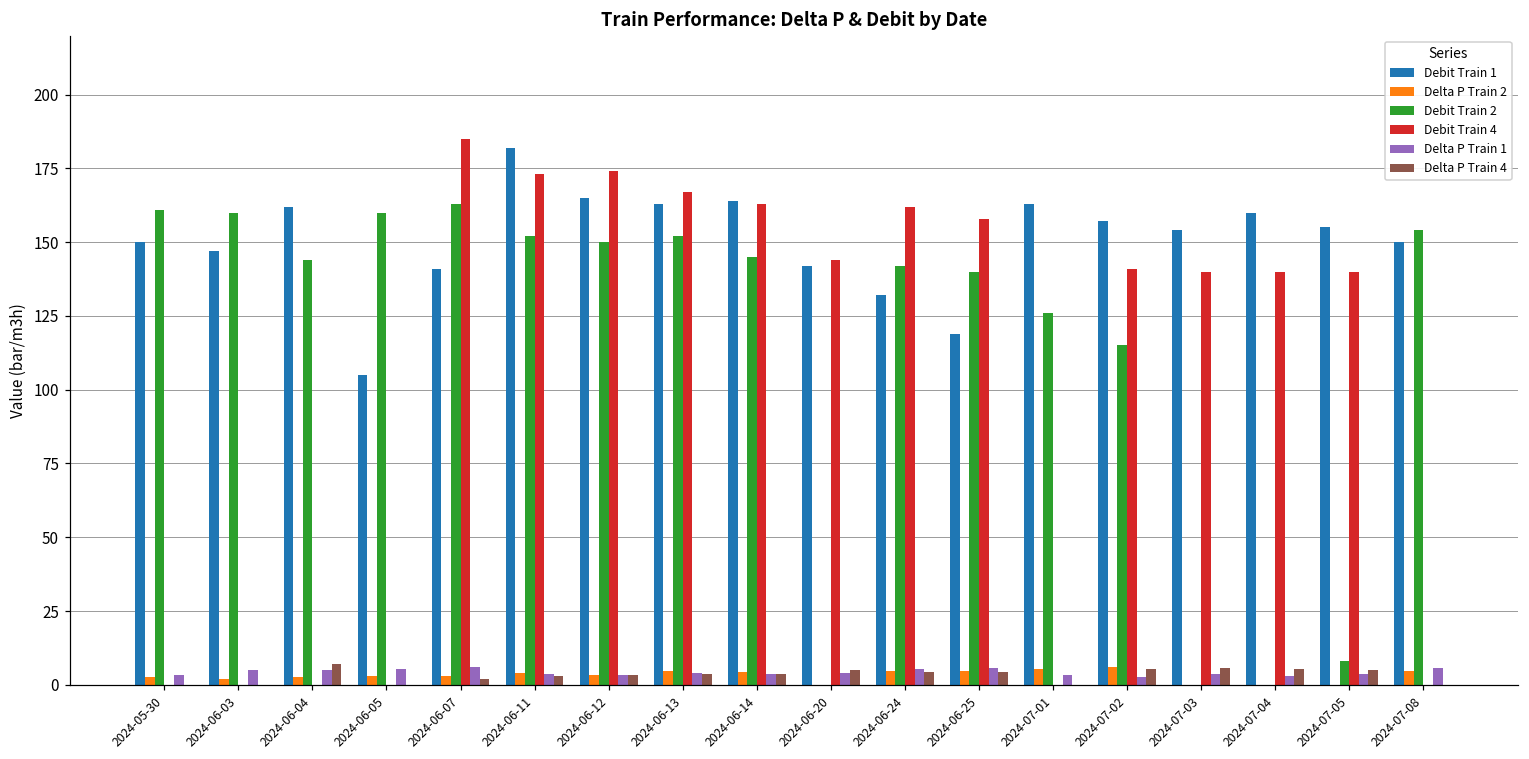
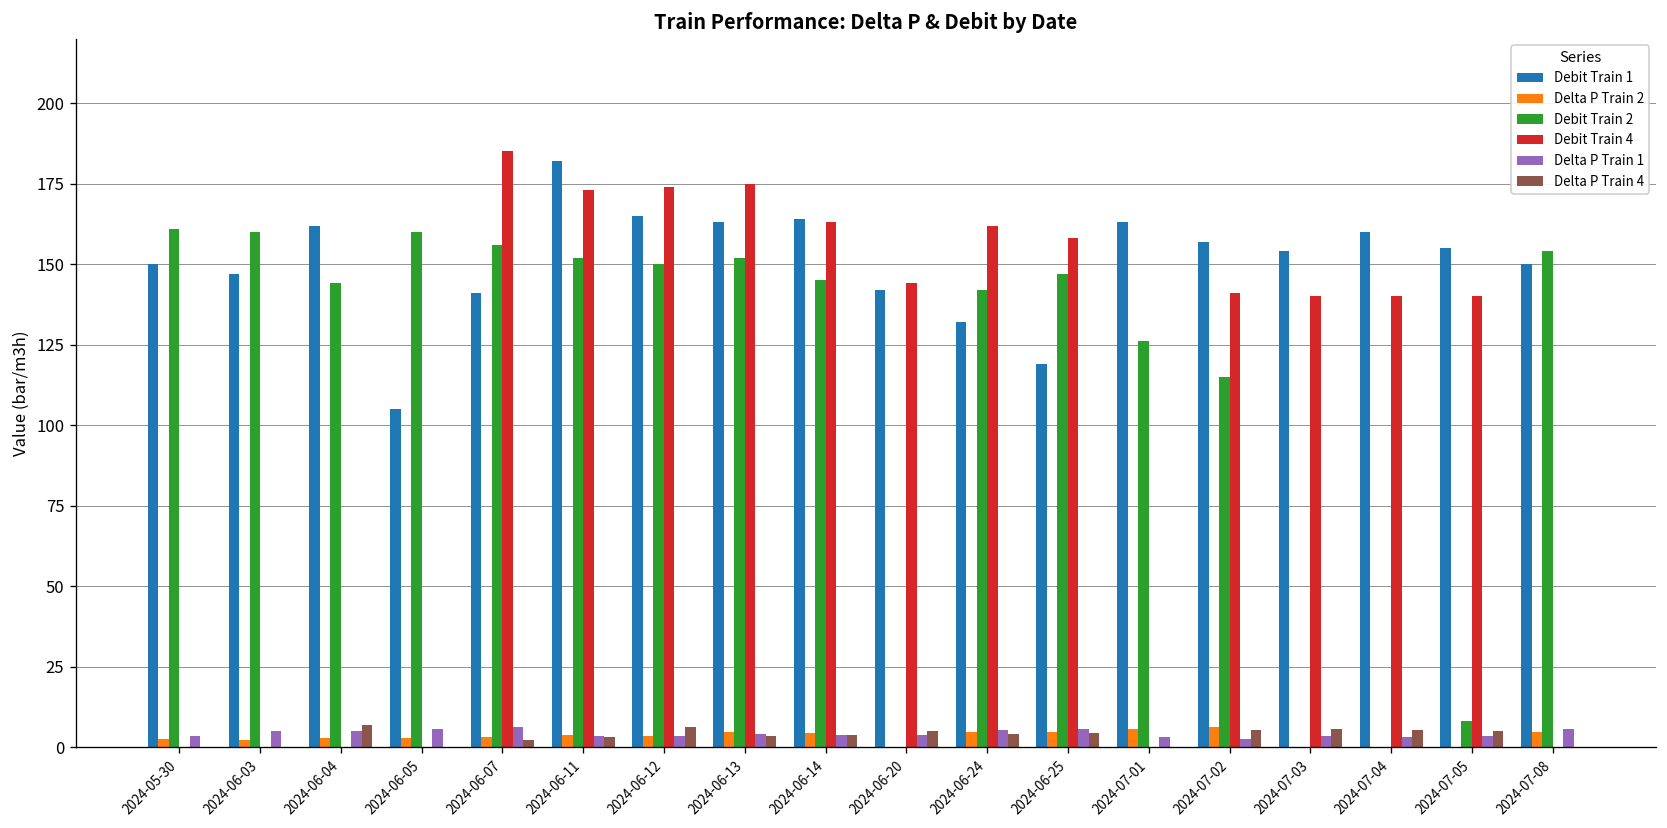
  {
    "Debit Train 1": {
      "2024-05-30": 150,
      "2024-06-03": 147,
      "2024-06-04": 162,
      "2024-06-05": 105,
      "2024-06-07": 141,
      "2024-06-11": 182,
      "2024-06-12": 165,
      "2024-06-13": 163,
      "2024-06-14": 164,
      "2024-06-20": 142,
      "2024-06-24": 132,
      "2024-06-25": 119,
      "2024-07-01": 163,
      "2024-07-02": 157,
      "2024-07-03": 154,
      "2024-07-04": 160,
      "2024-07-05": 155,
      "2024-07-08": 150
    },
    "Delta P Train 2": {
      "2024-05-30": 3,
      "2024-06-03": 2,
      "2024-06-04": 3,
      "2024-06-05": 3,
      "2024-06-07": 3,
      "2024-06-11": 4,
      "2024-06-12": 3,
      "2024-06-13": 5,
      "2024-06-14": 4,
      "2024-06-20": 0,
      "2024-06-24": 5,
      "2024-06-25": 5,
      "2024-07-01": 6,
      "2024-07-02": 6,
      "2024-07-03": 0,
      "2024-07-04": 0,
      "2024-07-05": 0,
      "2024-07-08": 5
    },
    "Debit Train 2": {
      "2024-05-30": 161,
      "2024-06-03": 160,
      "2024-06-04": 144,
      "2024-06-05": 160,
-     "2024-06-07": 163,
+     "2024-06-07": 156,
      "2024-06-11": 152,
      "2024-06-12": 150,
      "2024-06-13": 152,
      "2024-06-14": 145,
      "2024-06-20": 0,
      "2024-06-24": 142,
-     "2024-06-25": 140,
+     "2024-06-25": 147,
      "2024-07-01": 126,
      "2024-07-02": 115,
      "2024-07-03": 0,
      "2024-07-04": 0,
      "2024-07-05": 8,
      "2024-07-08": 154
    },
    "Debit Train 4": {
      "2024-05-30": 0,
      "2024-06-03": 0,
      "2024-06-04": 0,
      "2024-06-05": 0,
      "2024-06-07": 185,
      "2024-06-11": 173,
      "2024-06-12": 174,
-     "2024-06-13": 167,
+     "2024-06-13": 175,
      "2024-06-14": 163,
      "2024-06-20": 144,
      "2024-06-24": 162,
      "2024-06-25": 158,
      "2024-07-01": 0,
      "2024-07-02": 141,
      "2024-07-03": 140,
      "2024-07-04": 140,
      "2024-07-05": 140,
      "2024-07-08": 0
    },
    "Delta P Train 1": {
      "2024-05-30": 3,
      "2024-06-03": 5,
      "2024-06-04": 5,
      "2024-06-05": 6,
      "2024-06-07": 6,
      "2024-06-11": 4,
      "2024-06-12": 3,
      "2024-06-13": 4,
      "2024-06-14": 4,
      "2024-06-20": 4,
      "2024-06-24": 5,
      "2024-06-25": 6,
      "2024-07-01": 3,
      "2024-07-02": 3,
      "2024-07-03": 4,
      "2024-07-04": 3,
      "2024-07-05": 4,
      "2024-07-08": 6
    },
    "Delta P Train 4": {
      "2024-05-30": 0,
      "2024-06-03": 0,
      "2024-06-04": 7,
      "2024-06-05": 0,
      "2024-06-07": 2,
      "2024-06-11": 3,
-     "2024-06-12": 3,
+     "2024-06-12": 6,
      "2024-06-13": 4,
      "2024-06-14": 4,
      "2024-06-20": 5,
      "2024-06-24": 4,
      "2024-06-25": 4,
      "2024-07-01": 0,
      "2024-07-02": 5,
      "2024-07-03": 6,
      "2024-07-04": 5,
      "2024-07-05": 5,
      "2024-07-08": 0
    }
  }
